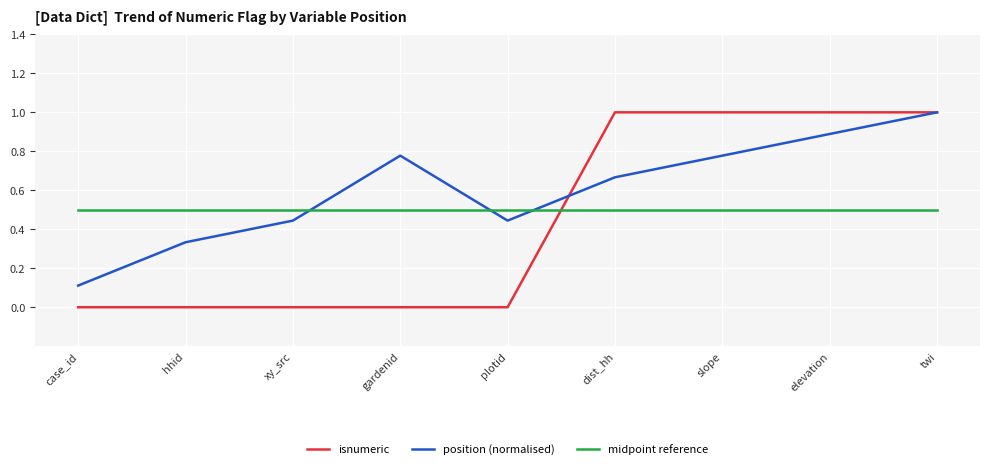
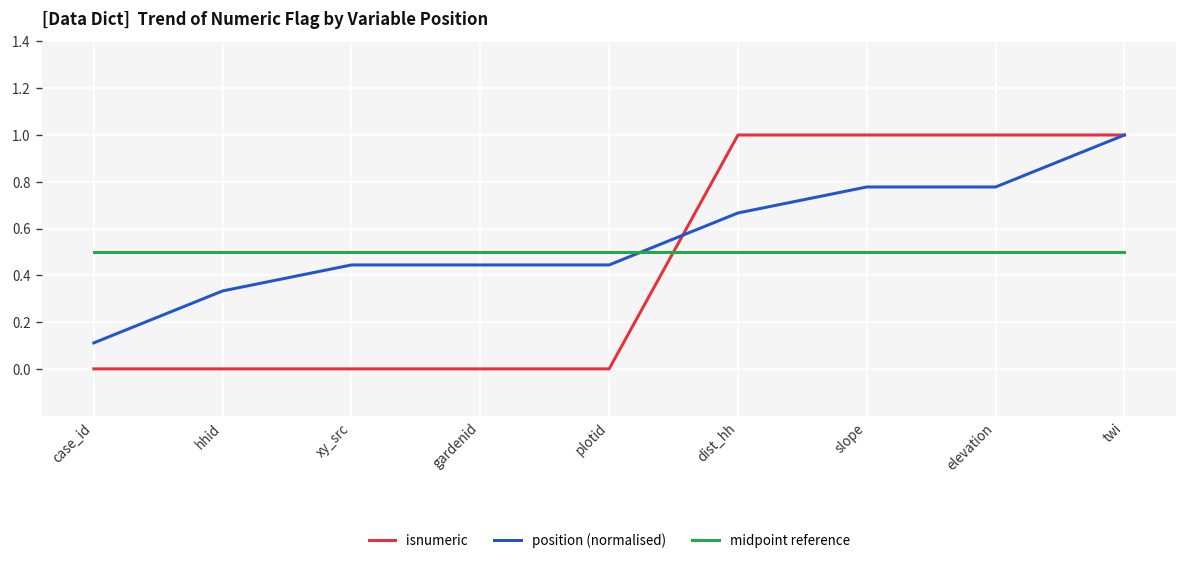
  {
    "isnumeric": {
      "case_id": 0.00,
      "hhid": 0.00,
      "xy_src": 0.00,
      "gardenid": 0.00,
      "plotid": 0.00,
      "dist_hh": 1.00,
      "slope": 1.00,
      "elevation": 1.00
    },
    "position (normalised)": {
      "case_id": 0.11,
      "hhid": 0.33,
      "xy_src": 0.44,
-     "gardenid": 0.78,
+     "gardenid": 0.44,
      "plotid": 0.44,
      "dist_hh": 0.67,
      "slope": 0.78,
-     "elevation": 0.89
+     "elevation": 0.78
    },
    "midpoint reference": {
      "case_id": 0.50,
      "hhid": 0.50,
      "xy_src": 0.50,
      "gardenid": 0.50,
      "plotid": 0.50,
      "dist_hh": 0.50,
      "slope": 0.50,
      "elevation": 0.50,
      "twi": 0.50
    }
  }
